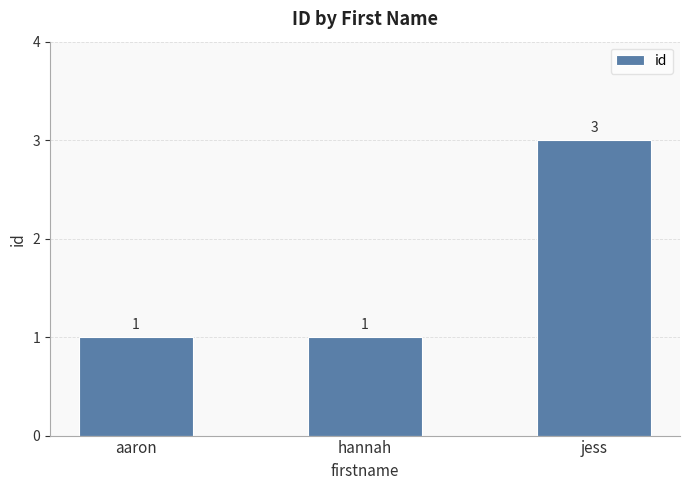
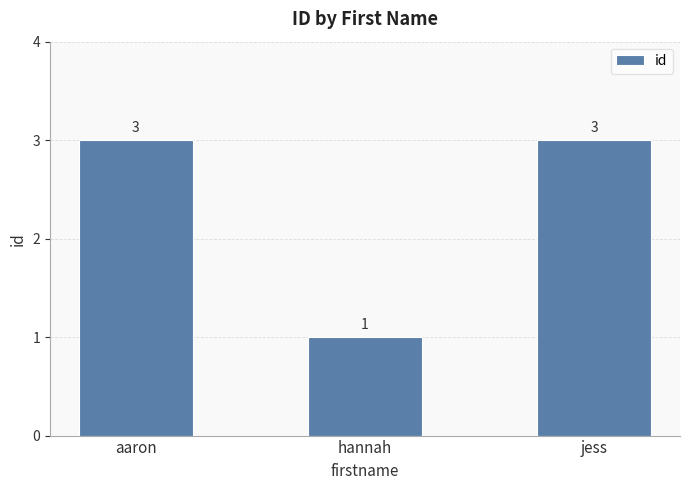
  {
-   "aaron": 1,
+   "aaron": 3,
    "hannah": 1,
    "jess": 3
  }
